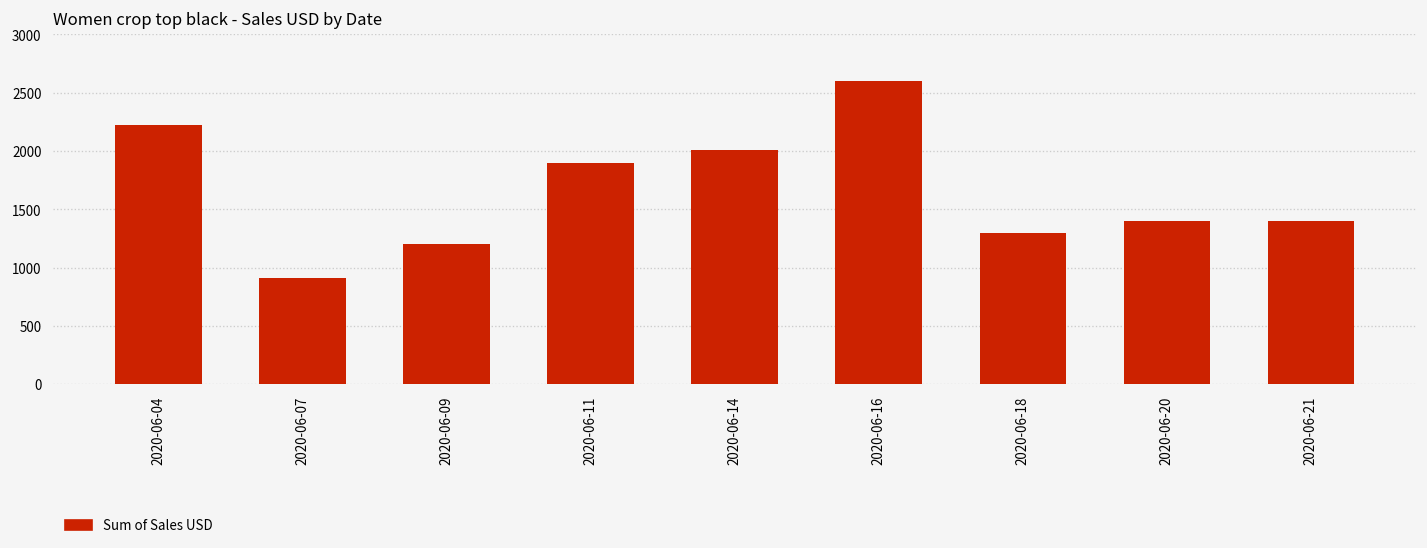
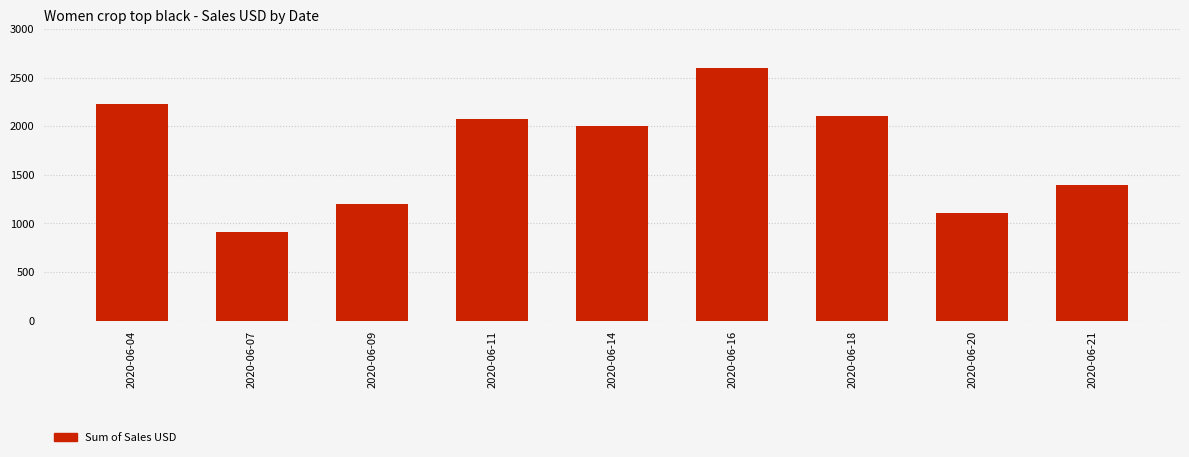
  {
    "2020-06-04": 2200,
    "2020-06-07": 900,
    "2020-06-09": 1200,
-   "2020-06-11": 1900,
+   "2020-06-11": 2100,
    "2020-06-14": 2000,
    "2020-06-16": 2600,
-   "2020-06-18": 1300,
-   "2020-06-20": 1400,
+   "2020-06-18": 2100,
+   "2020-06-20": 1100,
    "2020-06-21": 1400
  }
